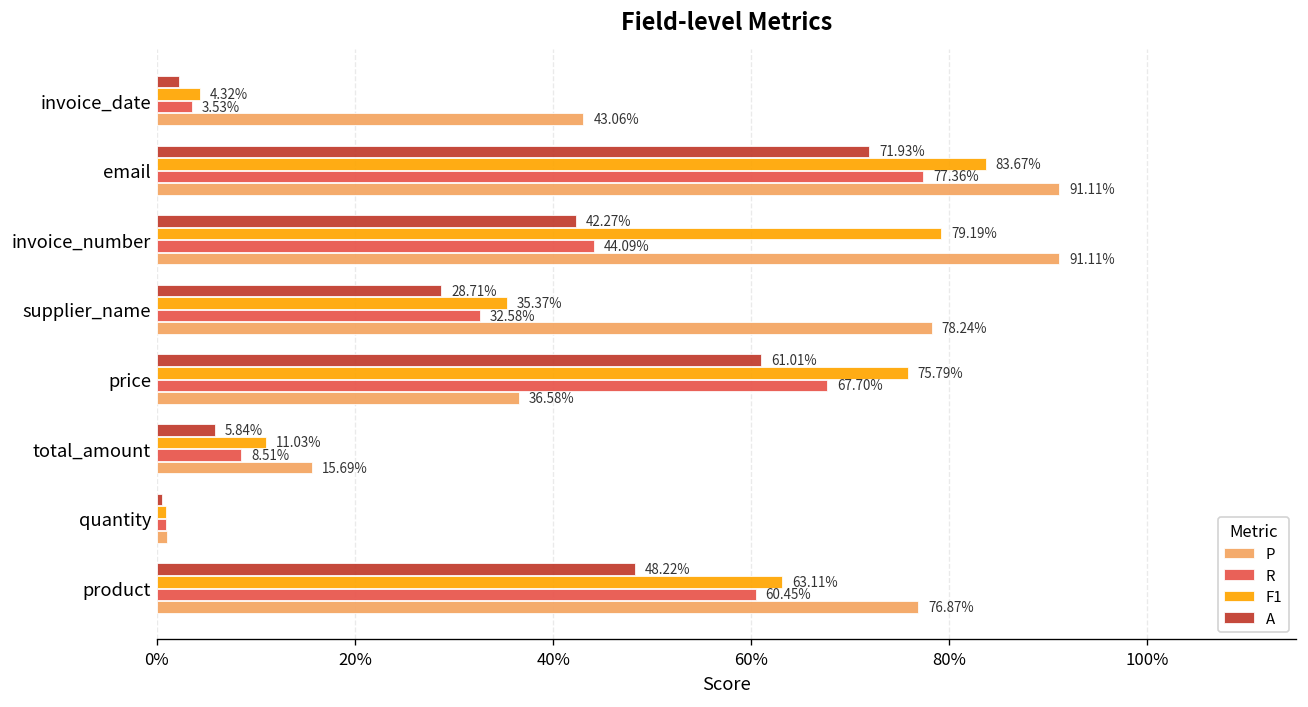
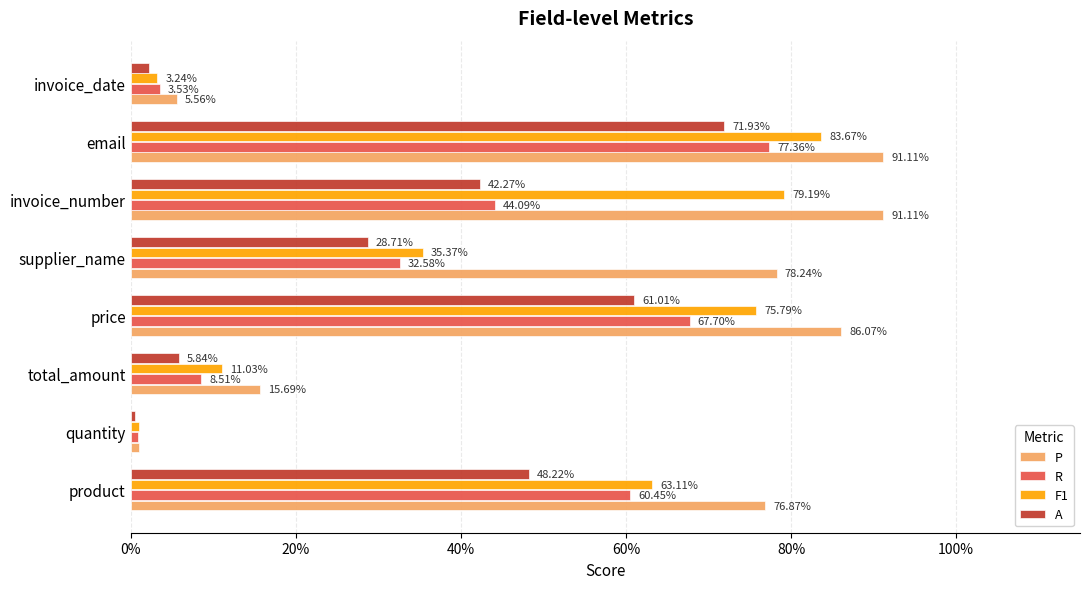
  {
    "P": {
-     "invoice_date": "43.06%",
+     "invoice_date": "5.56%",
      "email": "91.11%",
      "invoice_number": "91.11%",
      "supplier_name": "78.24%",
-     "price": "36.58%",
+     "price": "86.07%",
      "total_amount": "15.69%",
      "product": "76.87%"
    },
    "F1": {
-     "invoice_date": "4.32%",
+     "invoice_date": "3.24%",
      "email": "83.67%",
      "invoice_number": "79.19%",
      "supplier_name": "35.37%",
      "price": "75.79%",
      "total_amount": "11.03%",
      "product": "63.11%"
    }
  }
